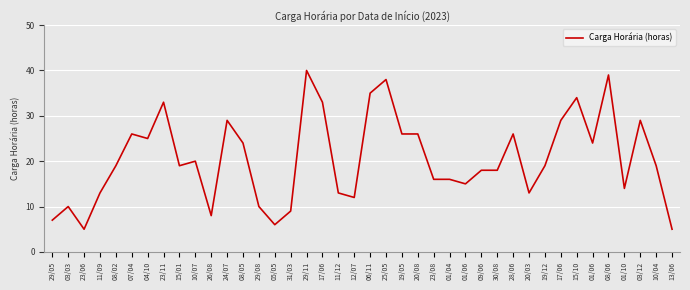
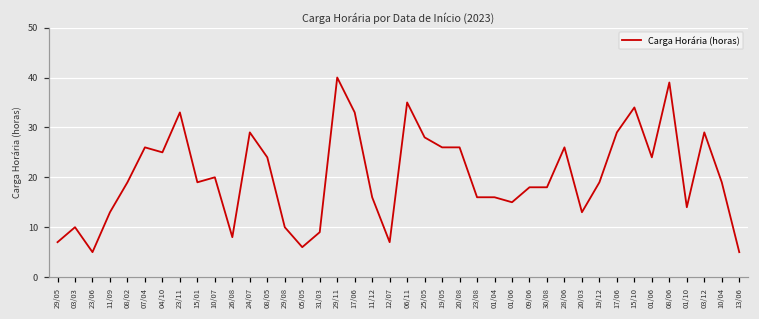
  {
    "29/05": 7,
    "03/03": 10,
    "23/06": 5,
    "11/09": 13,
    "08/02": 19,
    "07/04": 26,
    "04/10": 25,
    "23/11": 33,
    "15/01": 19,
    "10/07": 20,
    "26/08": 8,
    "24/07": 29,
    "08/05": 24,
    "29/08": 10,
    "05/05": 6,
    "31/03": 9,
    "29/11": 40,
-   "11/12": 13,
-   "12/07": 12,
+   "11/12": 16,
+   "12/07": 7,
    "06/11": 35,
-   "25/05": 38,
+   "25/05": 28,
    "19/05": 26,
    "20/08": 26,
    "23/08": 16,
    "01/04": 16,
    "09/06": 18,
    "30/08": 18,
    "28/06": 26,
    "20/03": 13,
    "19/12": 19,
    "15/10": 34,
    "08/06": 39,
    "01/10": 14,
    "03/12": 29,
    "10/04": 19,
    "13/06": 5
  }
